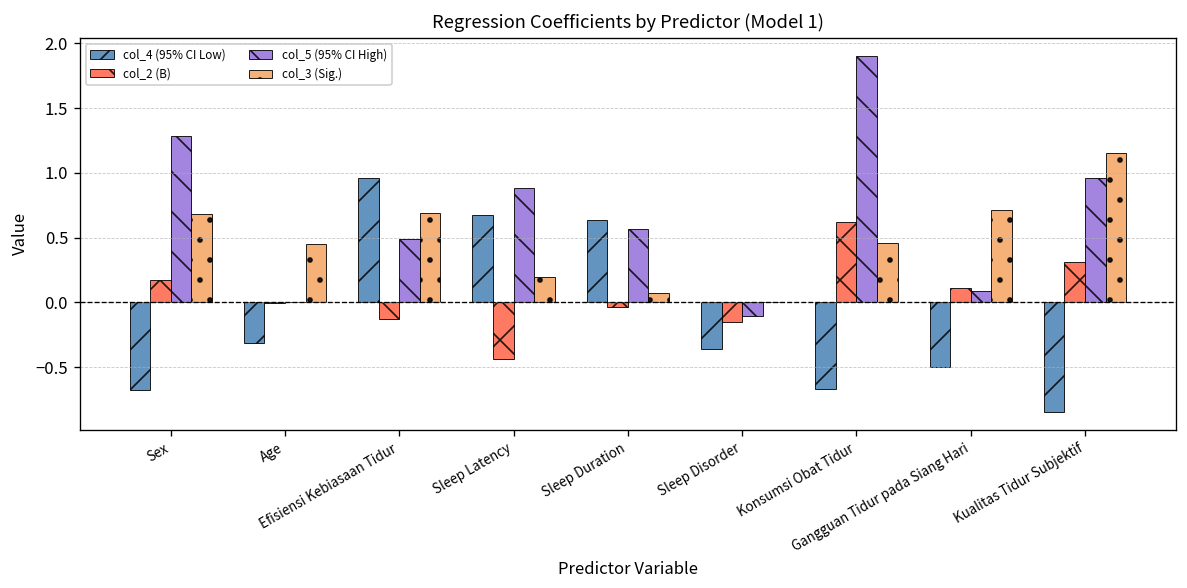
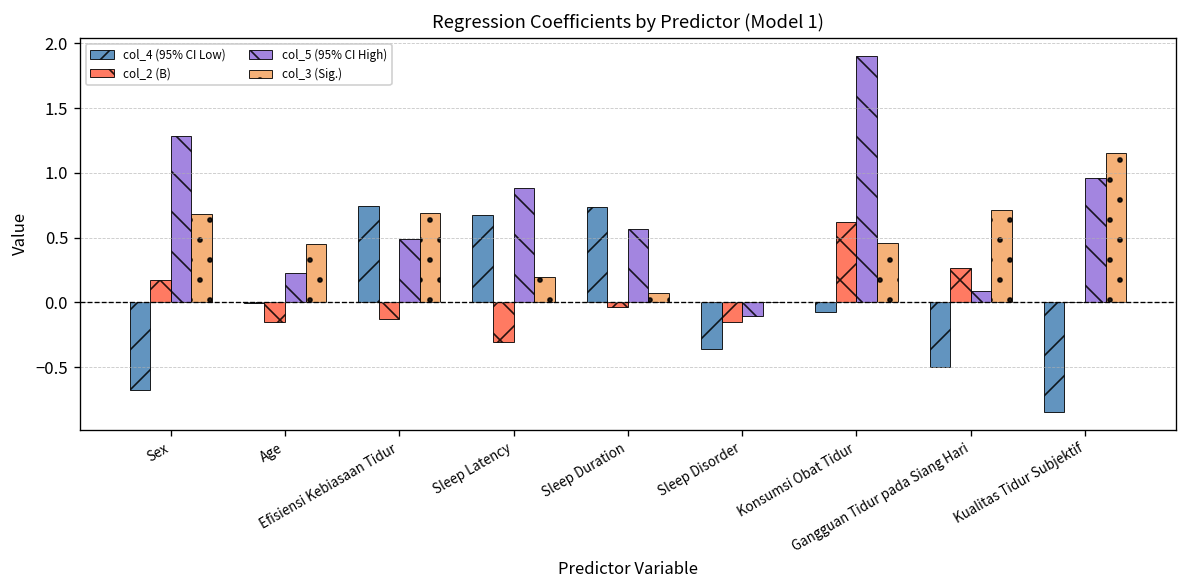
  {
    "col_4 (95% CI Low)": {
      "Sex": -0.68,
-     "Age": -0.32,
-     "Efisiensi Kebiasaan Tidur": 0.96,
+     "Age": 0.00,
+     "Efisiensi Kebiasaan Tidur": 0.74,
      "Sleep Latency": 0.67,
-     "Sleep Duration": 0.63,
+     "Sleep Duration": 0.74,
      "Sleep Disorder": -0.36,
-     "Konsumsi Obat Tidur": -0.67,
+     "Konsumsi Obat Tidur": -0.07,
      "Gangguan Tidur pada Siang Hari": -0.50,
      "Kualitas Tidur Subjektif": -0.85
    },
    "col_2 (B)": {
      "Sex": 0.18,
-     "Age": 0.00,
+     "Age": -0.15,
      "Efisiensi Kebiasaan Tidur": -0.12,
-     "Sleep Latency": -0.44,
+     "Sleep Latency": -0.30,
      "Sleep Duration": -0.03,
      "Sleep Disorder": -0.15,
      "Konsumsi Obat Tidur": 0.62,
-     "Gangguan Tidur pada Siang Hari": 0.11,
-     "Kualitas Tidur Subjektif": 0.31
+     "Gangguan Tidur pada Siang Hari": 0.26,
+     "Kualitas Tidur Subjektif": 0.00
    },
    "col_5 (95% CI High)": {
      "Sex": 1.29,
-     "Age": 0.00,
+     "Age": 0.23,
      "Efisiensi Kebiasaan Tidur": 0.49,
      "Sleep Latency": 0.88,
      "Sleep Duration": 0.57,
      "Sleep Disorder": -0.11,
      "Konsumsi Obat Tidur": 1.91,
      "Gangguan Tidur pada Siang Hari": 0.09,
      "Kualitas Tidur Subjektif": 0.96
    },
    "col_3 (Sig.)": {
      "Sex": 0.68,
      "Age": 0.45,
      "Efisiensi Kebiasaan Tidur": 0.69,
      "Sleep Latency": 0.19,
      "Sleep Duration": 0.07,
      "Konsumsi Obat Tidur": 0.46,
      "Gangguan Tidur pada Siang Hari": 0.72,
      "Kualitas Tidur Subjektif": 1.16
    }
  }
